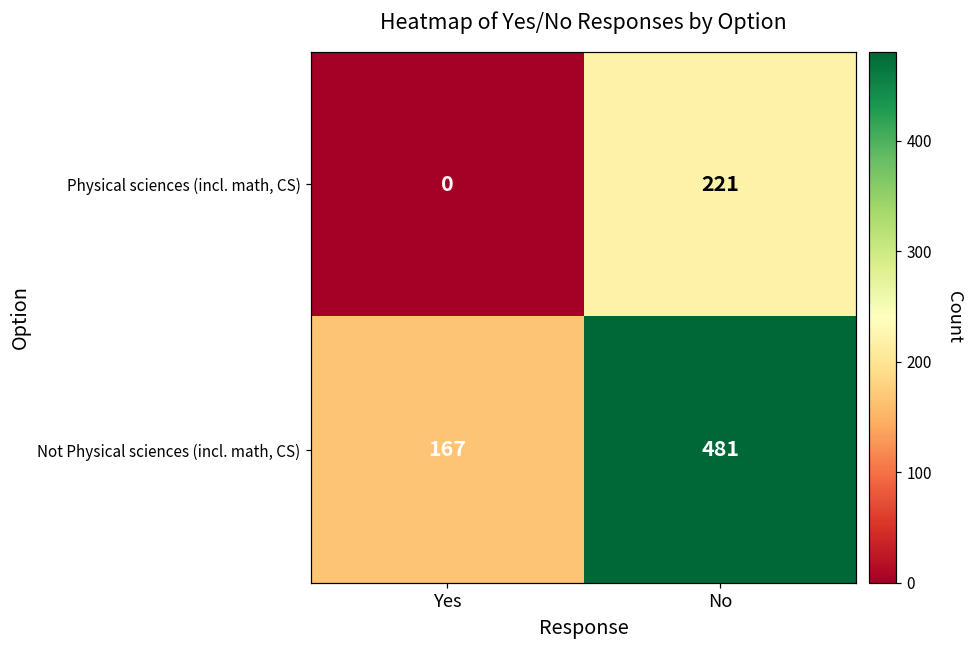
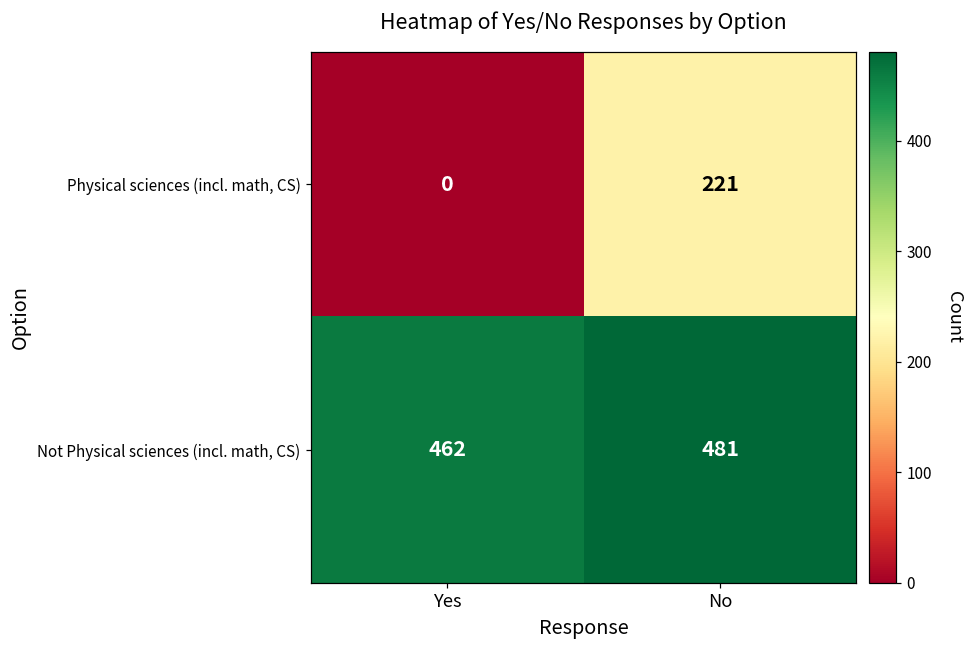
  {
    "Physical sciences (incl. math, CS)": {
      "Yes": 0,
      "No": 221
    },
    "Not Physical sciences (incl. math, CS)": {
-     "Yes": 167,
+     "Yes": 462,
      "No": 481
    }
  }
